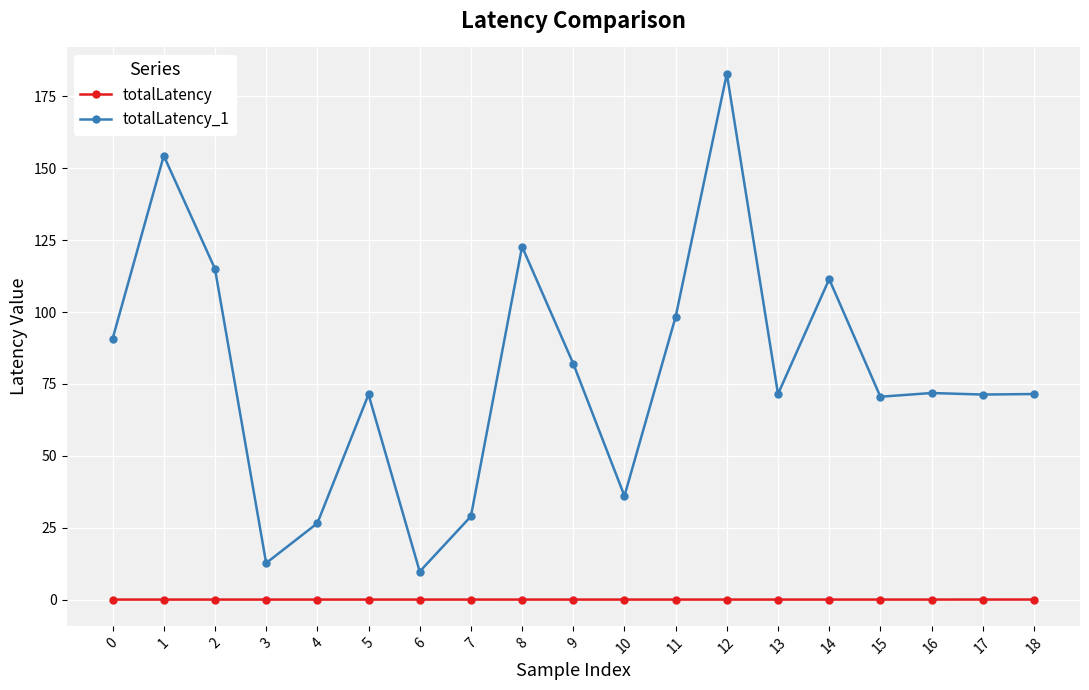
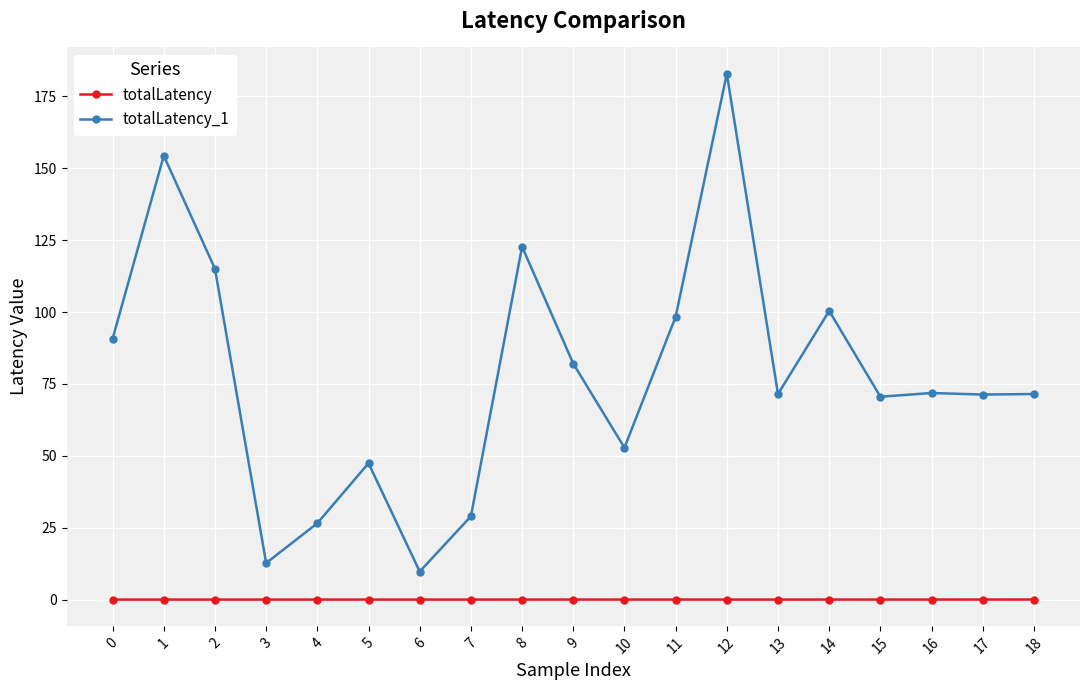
  {
    "totalLatency": {
      "0": 0,
      "1": 0,
      "2": 0,
      "3": 0,
      "4": 0,
      "5": 0,
      "6": 0,
      "7": 0,
      "8": 0,
      "9": 0,
      "10": 0,
      "11": 0,
      "12": 0,
      "13": 0,
      "14": 0,
      "15": 0,
      "16": 0,
      "17": 0,
      "18": 0
    },
    "totalLatency_1": {
      "0": 91,
      "1": 154,
      "2": 115,
      "3": 13,
      "4": 27,
-     "5": 71,
+     "5": 47,
      "6": 10,
      "7": 29,
      "8": 123,
      "9": 82,
-     "10": 36,
+     "10": 53,
      "11": 98,
      "12": 183,
      "13": 71,
-     "14": 111,
+     "14": 100,
      "15": 71,
      "16": 72,
      "17": 71,
      "18": 71
    }
  }
